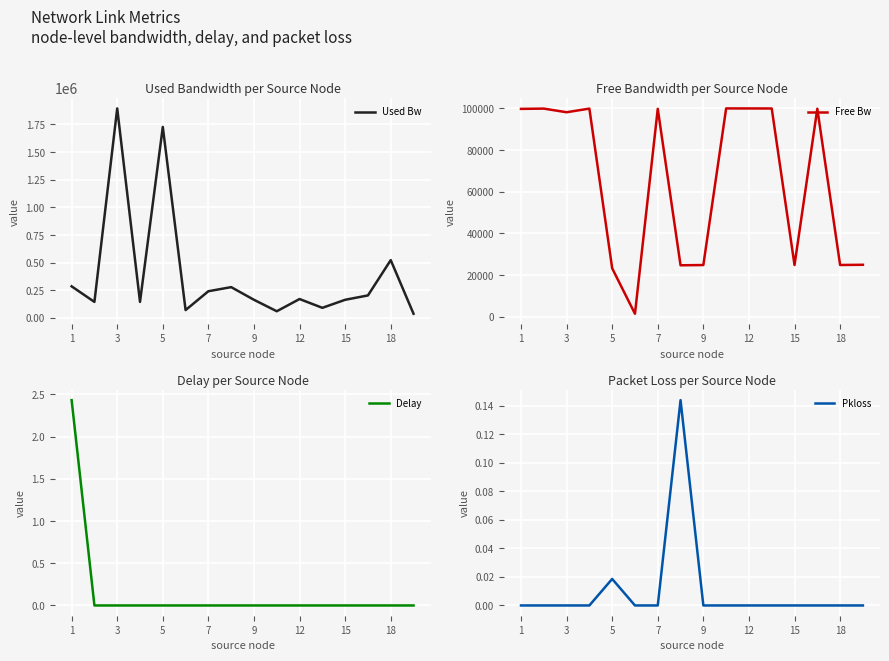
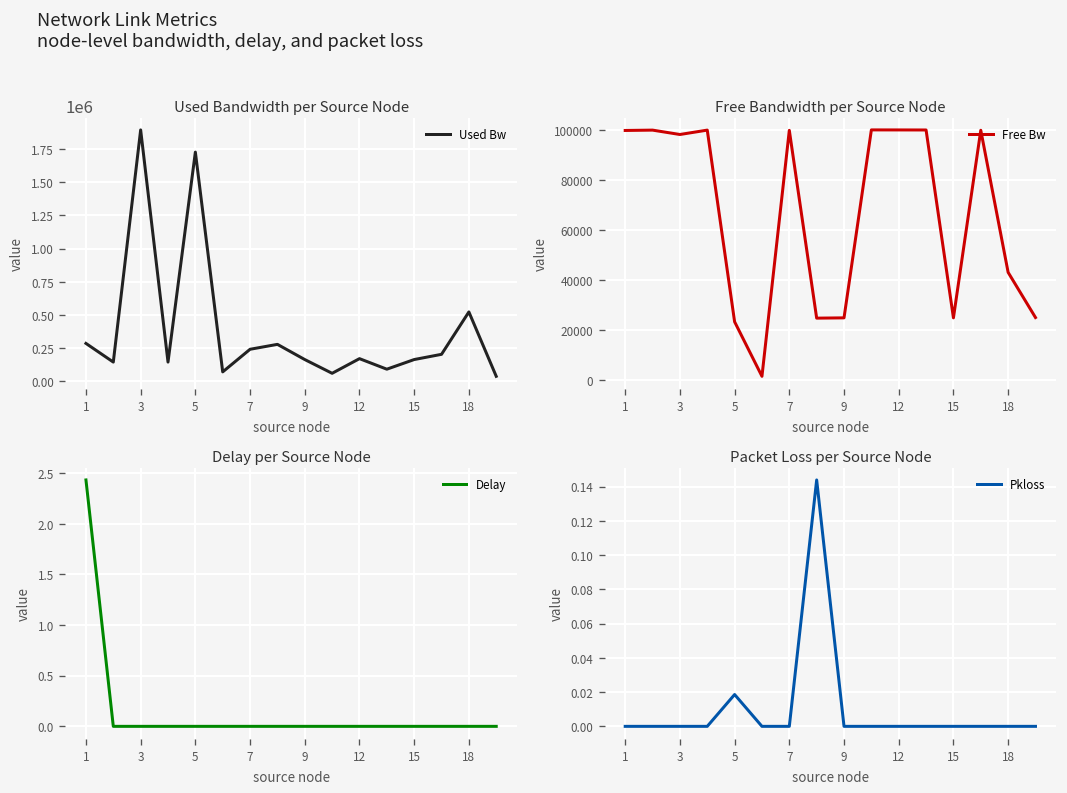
  {
    "Used Bandwidth per Source Node": {
      "12": 170000,
      "18": 520000
    },
    "Free Bandwidth per Source Node": {
      "12": 100000,
-     "18": 25000
+     "18": 43000
    },
    "Delay per Source Node": {
      "12": 0.0,
      "18": 0.0
    },
    "Packet Loss per Source Node": {
      "12": 0.000,
      "18": 0.000
    }
  }
